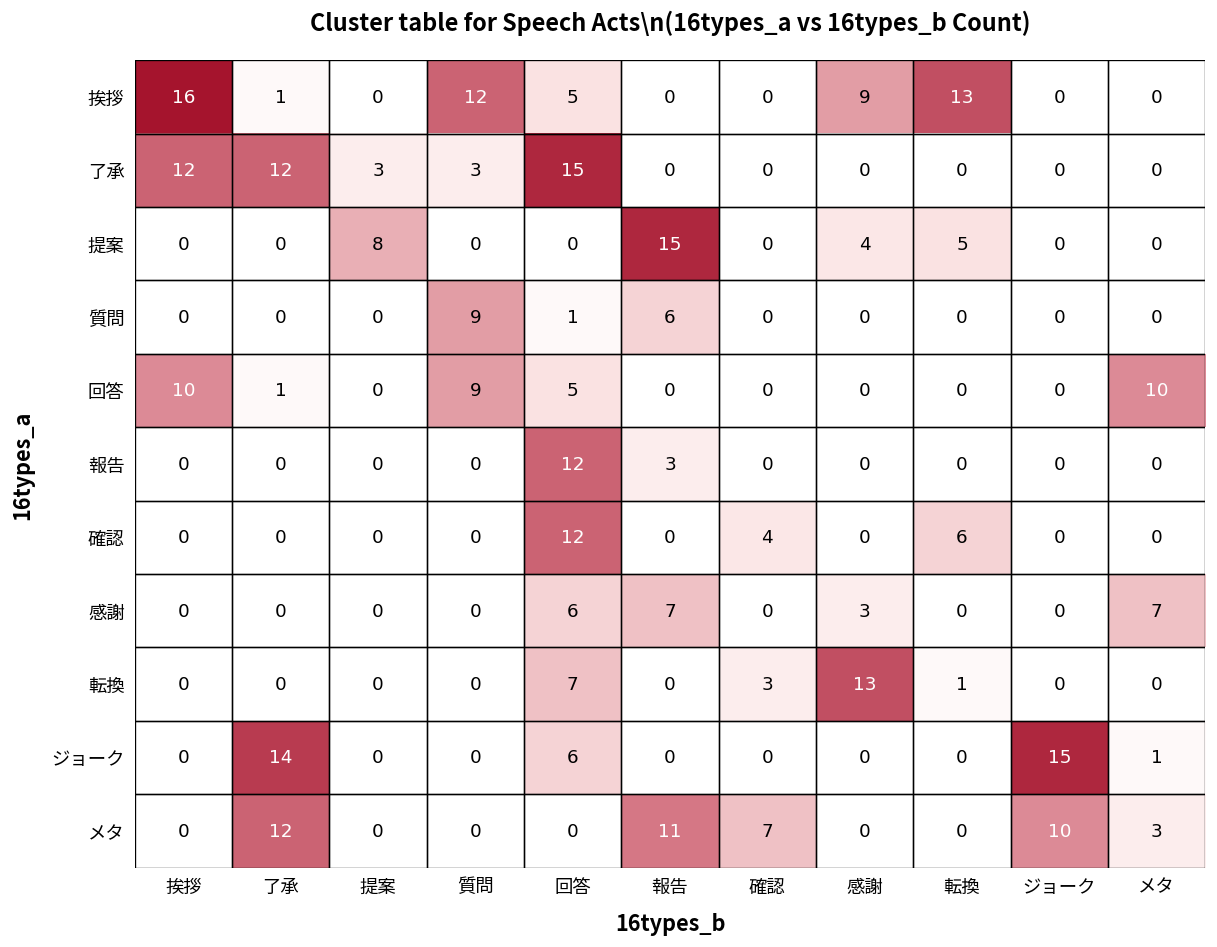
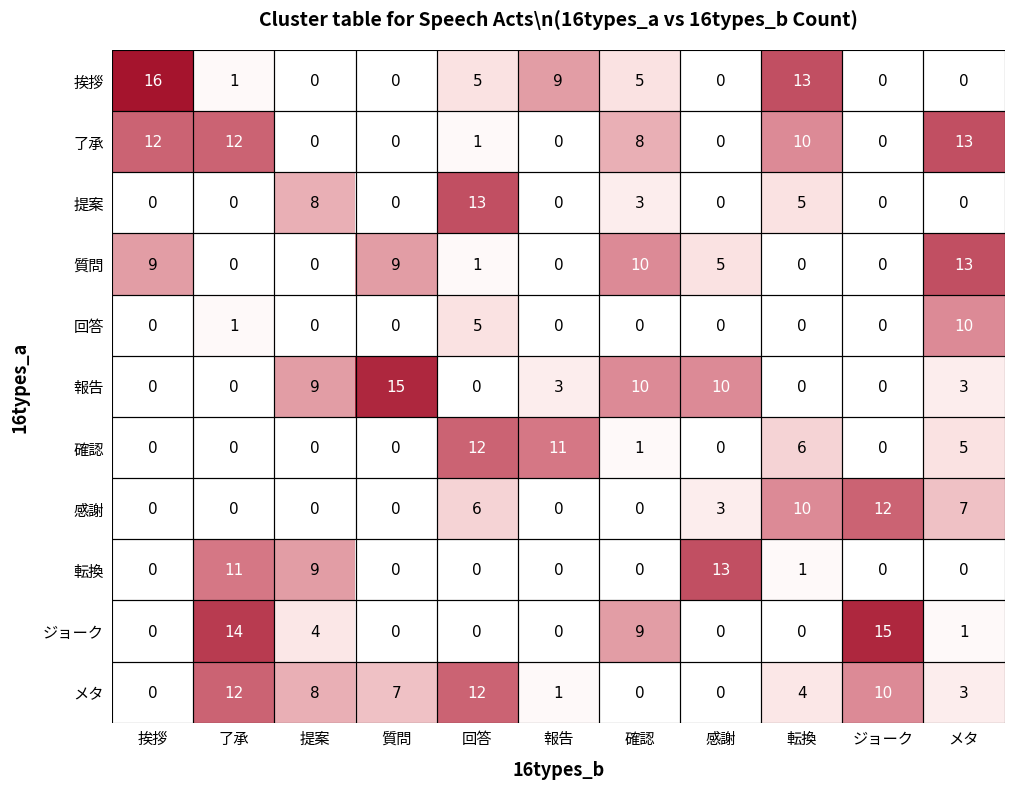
  {
    "挨拶": {
      "挨拶": 16,
      "了承": 1,
      "提案": 0,
-     "質問": 12,
+     "質問": 0,
      "回答": 5,
-     "報告": 0,
-     "確認": 0,
-     "感謝": 9,
+     "報告": 9,
+     "確認": 5,
+     "感謝": 0,
      "転換": 13,
      "ジョーク": 0,
      "メタ": 0
    },
    "了承": {
      "挨拶": 12,
      "了承": 12,
-     "提案": 3,
-     "質問": 3,
-     "回答": 15,
+     "提案": 0,
+     "質問": 0,
+     "回答": 1,
      "報告": 0,
-     "確認": 0,
+     "確認": 8,
      "感謝": 0,
-     "転換": 0,
+     "転換": 10,
      "ジョーク": 0,
-     "メタ": 0
+     "メタ": 13
    },
    "提案": {
      "挨拶": 0,
      "了承": 0,
      "提案": 8,
      "質問": 0,
-     "回答": 0,
-     "報告": 15,
-     "確認": 0,
-     "感謝": 4,
+     "回答": 13,
+     "報告": 0,
+     "確認": 3,
+     "感謝": 0,
      "転換": 5,
      "ジョーク": 0,
      "メタ": 0
    },
    "質問": {
-     "挨拶": 0,
+     "挨拶": 9,
      "了承": 0,
      "提案": 0,
      "質問": 9,
      "回答": 1,
-     "報告": 6,
-     "確認": 0,
-     "感謝": 0,
+     "報告": 0,
+     "確認": 10,
+     "感謝": 5,
      "転換": 0,
      "ジョーク": 0,
-     "メタ": 0
+     "メタ": 13
    },
    "回答": {
-     "挨拶": 10,
+     "挨拶": 0,
      "了承": 1,
      "提案": 0,
-     "質問": 9,
+     "質問": 0,
      "回答": 5,
      "報告": 0,
      "確認": 0,
      "感謝": 0,
      "転換": 0,
      "ジョーク": 0,
      "メタ": 10
    },
    "報告": {
      "挨拶": 0,
      "了承": 0,
-     "提案": 0,
-     "質問": 0,
-     "回答": 12,
+     "提案": 9,
+     "質問": 15,
+     "回答": 0,
      "報告": 3,
-     "確認": 0,
-     "感謝": 0,
+     "確認": 10,
+     "感謝": 10,
      "転換": 0,
      "ジョーク": 0,
-     "メタ": 0
+     "メタ": 3
    },
    "確認": {
      "挨拶": 0,
      "了承": 0,
      "提案": 0,
      "質問": 0,
      "回答": 12,
-     "報告": 0,
-     "確認": 4,
+     "報告": 11,
+     "確認": 1,
      "感謝": 0,
      "転換": 6,
      "ジョーク": 0,
-     "メタ": 0
+     "メタ": 5
    },
    "感謝": {
      "挨拶": 0,
      "了承": 0,
      "提案": 0,
      "質問": 0,
      "回答": 6,
-     "報告": 7,
+     "報告": 0,
      "確認": 0,
      "感謝": 3,
-     "転換": 0,
-     "ジョーク": 0,
+     "転換": 10,
+     "ジョーク": 12,
      "メタ": 7
    },
    "転換": {
      "挨拶": 0,
-     "了承": 0,
-     "提案": 0,
+     "了承": 11,
+     "提案": 9,
      "質問": 0,
-     "回答": 7,
+     "回答": 0,
      "報告": 0,
-     "確認": 3,
+     "確認": 0,
      "感謝": 13,
      "転換": 1,
      "ジョーク": 0,
      "メタ": 0
    },
    "ジョーク": {
      "挨拶": 0,
      "了承": 14,
-     "提案": 0,
+     "提案": 4,
      "質問": 0,
-     "回答": 6,
+     "回答": 0,
      "報告": 0,
-     "確認": 0,
+     "確認": 9,
      "感謝": 0,
      "転換": 0,
      "ジョーク": 15,
      "メタ": 1
    },
    "メタ": {
      "挨拶": 0,
      "了承": 12,
-     "提案": 0,
-     "質問": 0,
-     "回答": 0,
-     "報告": 11,
-     "確認": 7,
+     "提案": 8,
+     "質問": 7,
+     "回答": 12,
+     "報告": 1,
+     "確認": 0,
      "感謝": 0,
-     "転換": 0,
+     "転換": 4,
      "ジョーク": 10,
      "メタ": 3
    }
  }
